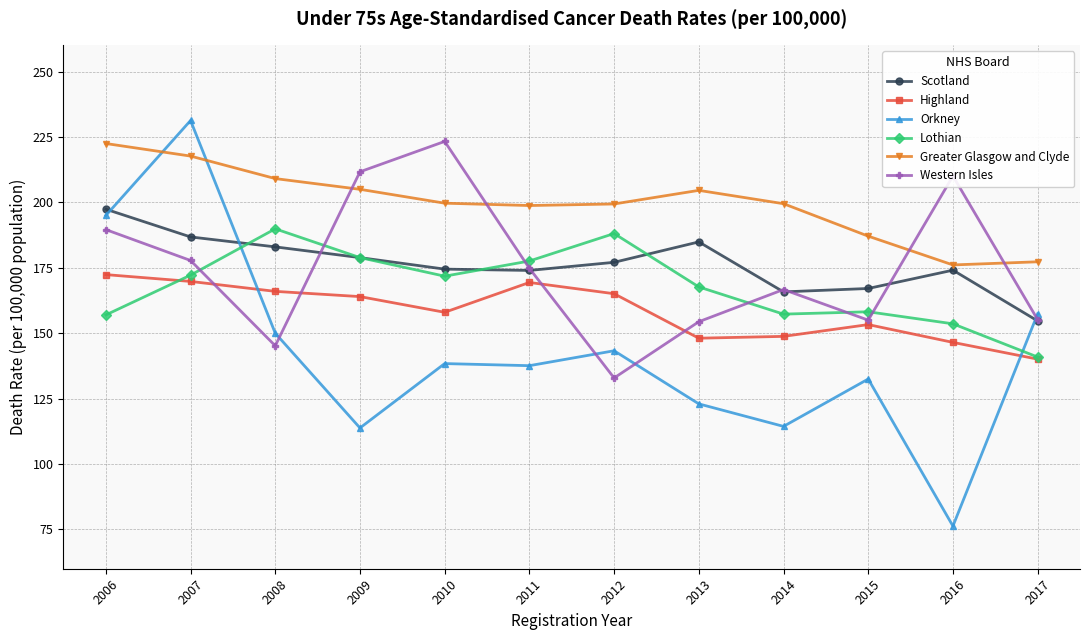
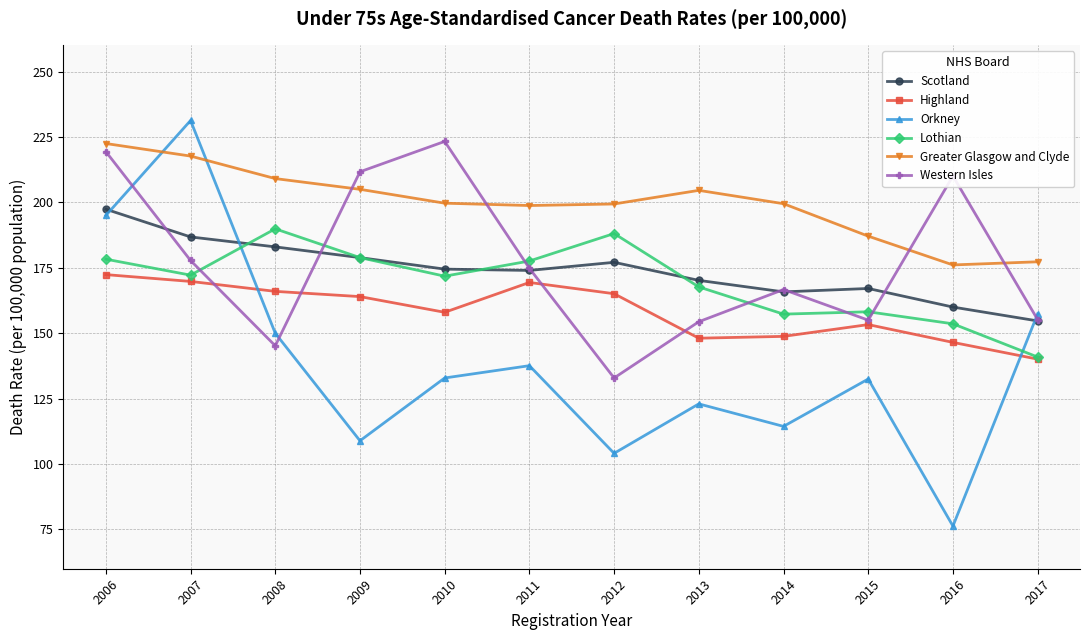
  {
    "Scotland": {
      "2006": 197,
      "2007": 187,
      "2008": 183,
      "2010": 175,
      "2012": 177,
-     "2013": 185,
+     "2013": 170,
      "2015": 167,
-     "2016": 174
+     "2016": 160
    },
    "Orkney": {
      "2006": 195,
      "2007": 231,
      "2008": 150,
-     "2009": 114,
-     "2010": 138,
+     "2009": 109,
+     "2010": 133,
      "2011": 138,
-     "2012": 143,
+     "2012": 104,
      "2013": 123,
      "2014": 114,
      "2015": 133,
      "2016": 76,
      "2017": 157
    },
    "Lothian": {
-     "2006": 157,
+     "2006": 178,
      "2007": 172,
      "2008": 190,
      "2010": 172,
      "2011": 178,
      "2012": 188,
      "2013": 168,
      "2014": 157,
      "2015": 158,
      "2016": 154
    },
    "Western Isles": {
-     "2006": 190,
+     "2006": 219,
      "2007": 178,
      "2008": 145,
      "2009": 212,
      "2010": 223,
      "2012": 133,
      "2013": 154,
      "2015": 155
    }
  }
